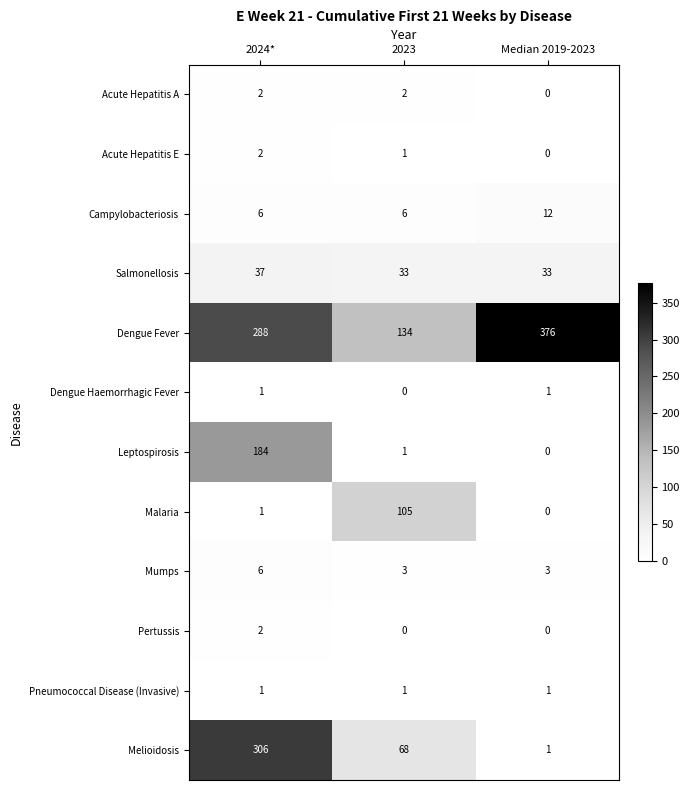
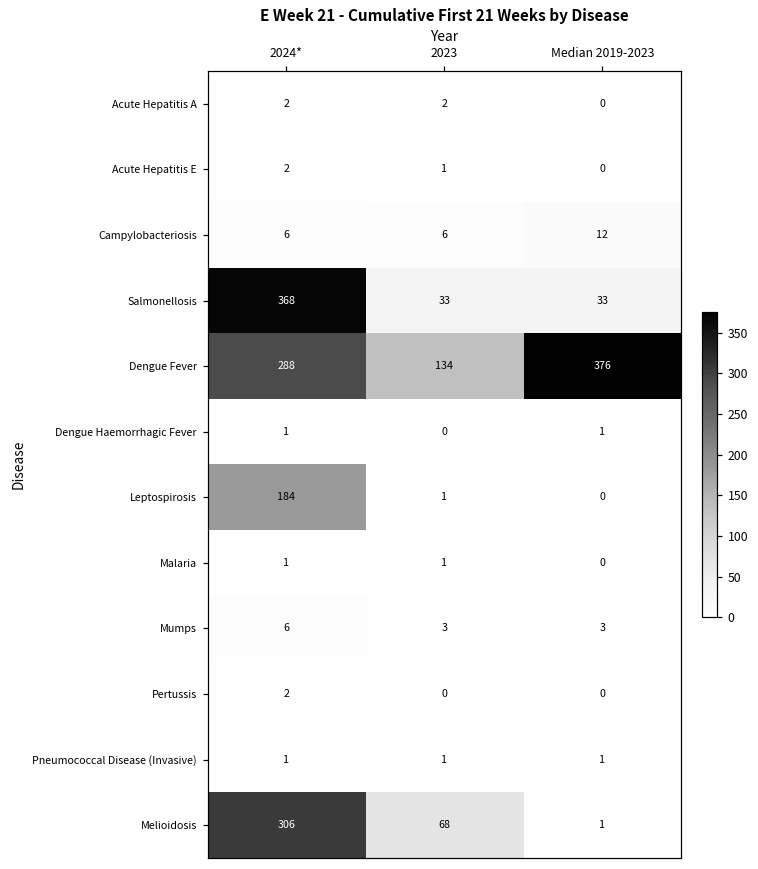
  {
    "Acute Hepatitis A": {
      "2024*": 2,
      "2023": 2,
      "Median 2019-2023": 0
    },
    "Acute Hepatitis E": {
      "2024*": 2,
      "2023": 1,
      "Median 2019-2023": 0
    },
    "Campylobacteriosis": {
      "2024*": 6,
      "2023": 6,
      "Median 2019-2023": 12
    },
    "Salmonellosis": {
-     "2024*": 37,
+     "2024*": 368,
      "2023": 33,
      "Median 2019-2023": 33
    },
    "Dengue Fever": {
      "2024*": 288,
      "2023": 134,
      "Median 2019-2023": 376
    },
    "Dengue Haemorrhagic Fever": {
      "2024*": 1,
      "2023": 0,
      "Median 2019-2023": 1
    },
    "Leptospirosis": {
      "2024*": 184,
      "2023": 1,
      "Median 2019-2023": 0
    },
    "Malaria": {
      "2024*": 1,
-     "2023": 105,
+     "2023": 1,
      "Median 2019-2023": 0
    },
    "Mumps": {
      "2024*": 6,
      "2023": 3,
      "Median 2019-2023": 3
    },
    "Pertussis": {
      "2024*": 2,
      "2023": 0,
      "Median 2019-2023": 0
    },
    "Pneumococcal Disease (Invasive)": {
      "2024*": 1,
      "2023": 1,
      "Median 2019-2023": 1
    },
    "Melioidosis": {
      "2024*": 306,
      "2023": 68,
      "Median 2019-2023": 1
    }
  }
